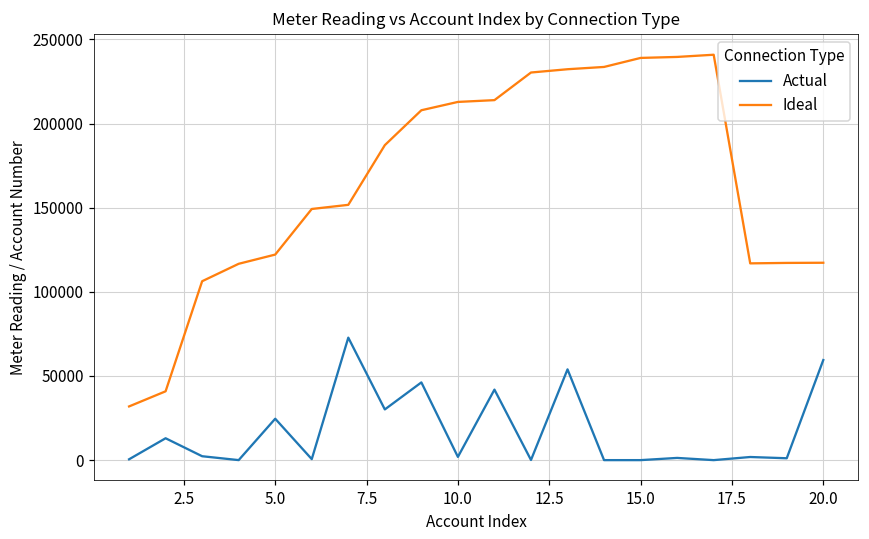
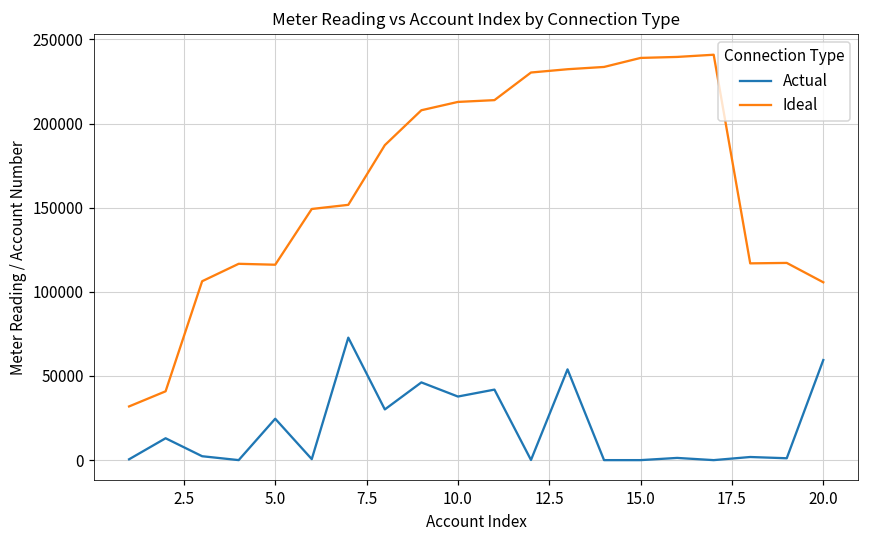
  {
    "Actual": {
      "5.0": 25000,
-     "10.0": 2000,
+     "10.0": 38000,
      "15.0": 0,
      "20.0": 59000
    },
    "Ideal": {
-     "5.0": 122000,
+     "5.0": 116000,
      "10.0": 213000,
      "15.0": 239000,
-     "20.0": 117000
+     "20.0": 106000
    }
  }
